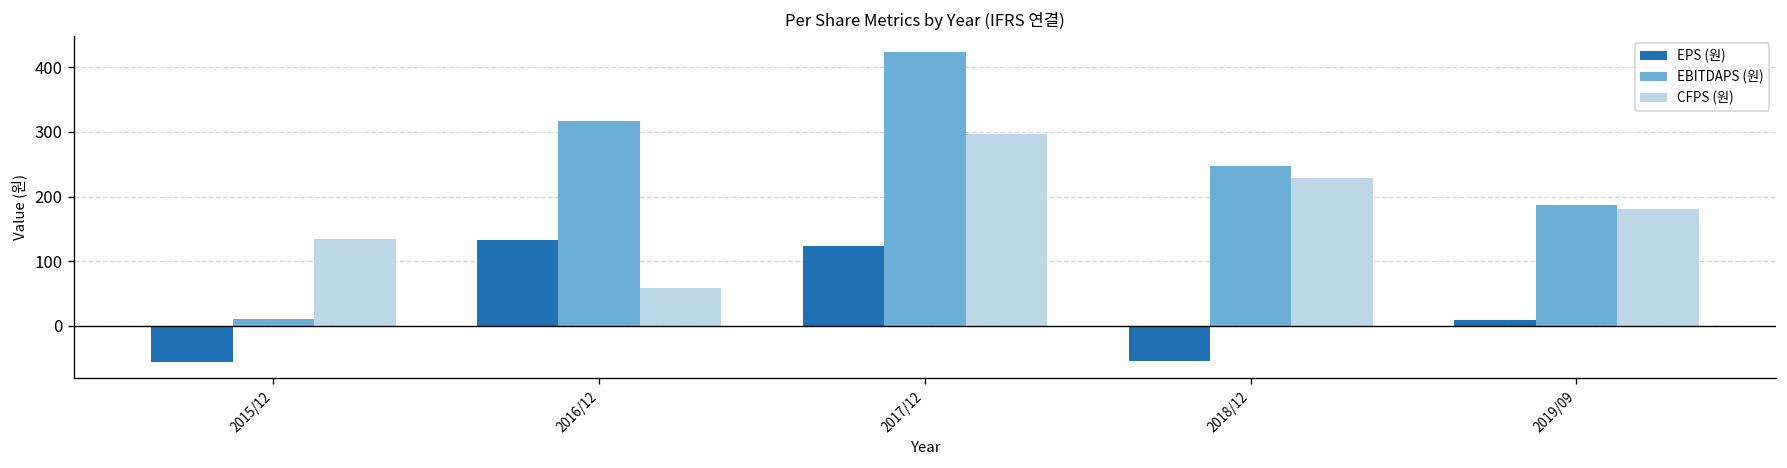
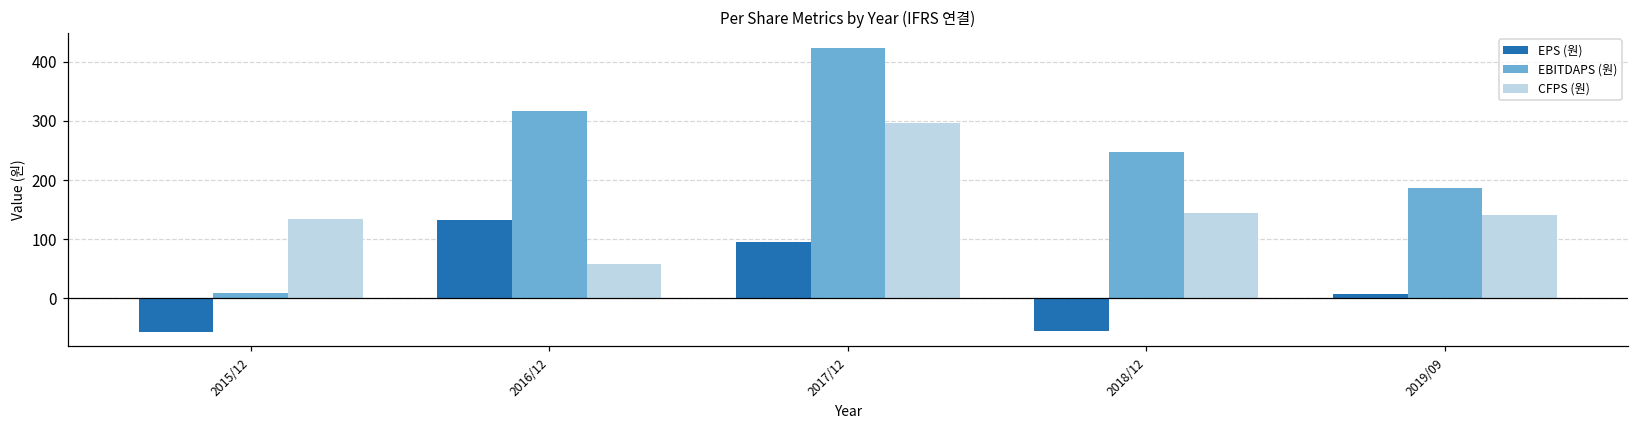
  {
    "EPS (원)": {
      "2015/12": -60,
      "2016/12": 130,
-     "2017/12": 120,
+     "2017/12": 100,
      "2018/12": -60,
      "2019/09": 10
    },
    "EBITDAPS (원)": {
      "2015/12": 10,
      "2016/12": 320,
      "2017/12": 420,
      "2018/12": 250,
      "2019/09": 190
    },
    "CFPS (원)": {
      "2015/12": 130,
      "2016/12": 60,
      "2017/12": 300,
-     "2018/12": 230,
-     "2019/09": 180
+     "2018/12": 140,
+     "2019/09": 140
    }
  }
